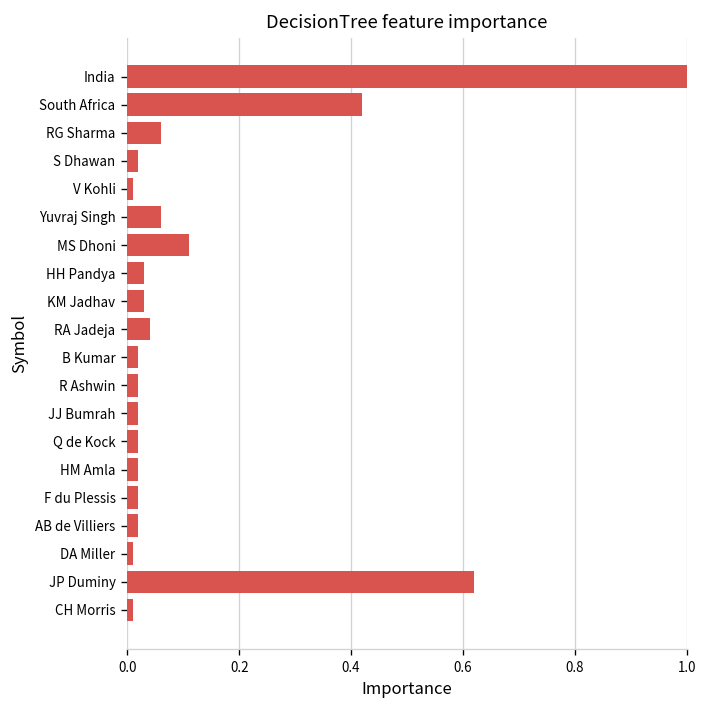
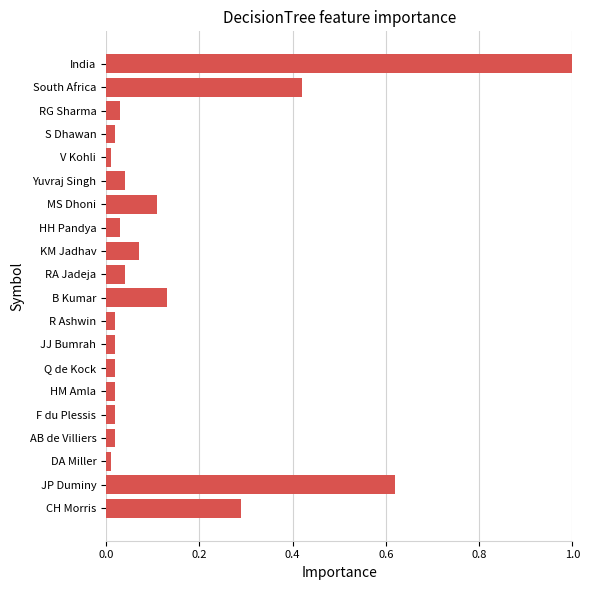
  {
    "India": 1.00,
    "South Africa": 0.42,
-   "RG Sharma": 0.06,
+   "RG Sharma": 0.03,
    "S Dhawan": 0.02,
    "V Kohli": 0.01,
-   "Yuvraj Singh": 0.06,
+   "Yuvraj Singh": 0.04,
    "MS Dhoni": 0.11,
    "HH Pandya": 0.03,
-   "KM Jadhav": 0.03,
+   "KM Jadhav": 0.07,
    "RA Jadeja": 0.04,
-   "B Kumar": 0.02,
+   "B Kumar": 0.13,
    "R Ashwin": 0.02,
    "JJ Bumrah": 0.02,
    "Q de Kock": 0.02,
    "HM Amla": 0.02,
    "F du Plessis": 0.02,
    "AB de Villiers": 0.02,
    "DA Miller": 0.01,
    "JP Duminy": 0.62,
-   "CH Morris": 0.01
+   "CH Morris": 0.29
  }
